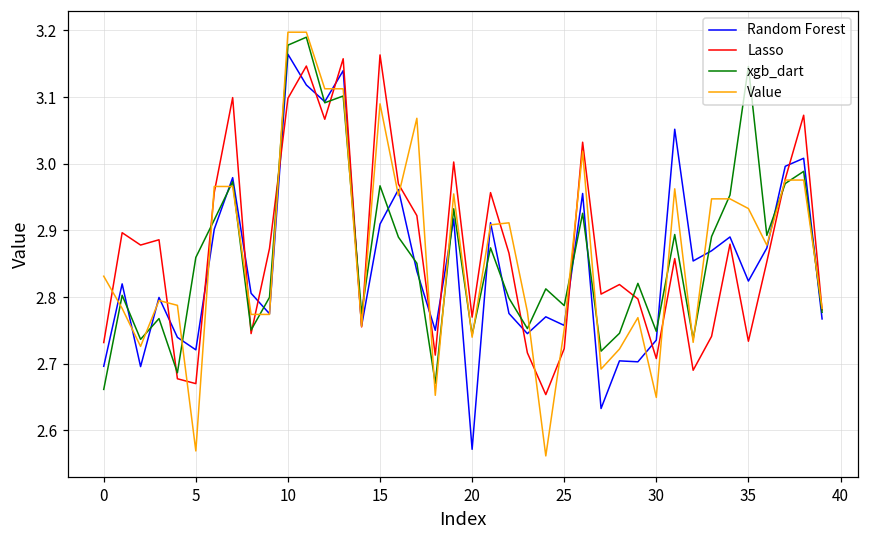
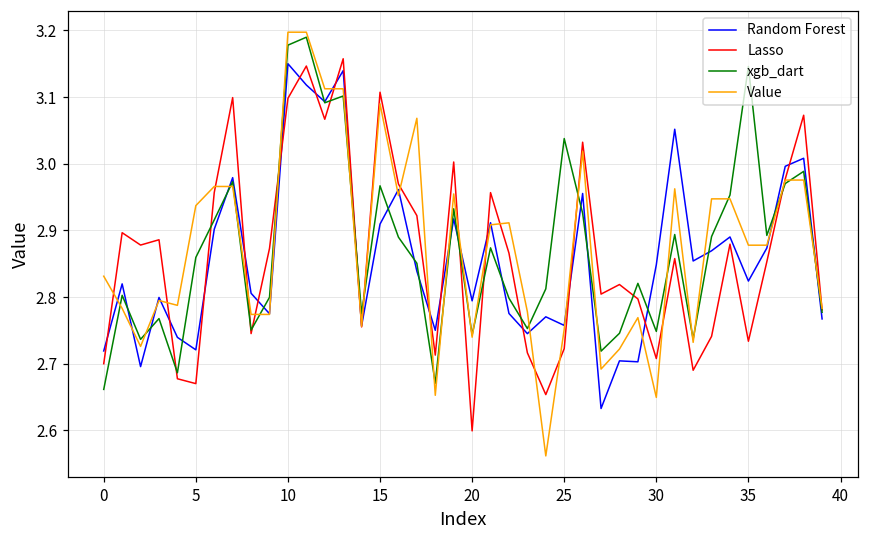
  {
    "Random Forest": {
-     "0": 2.70,
+     "0": 2.72,
      "5": 2.72,
-     "10": 3.16,
+     "10": 3.15,
      "15": 2.91,
-     "20": 2.57,
+     "20": 2.79,
      "25": 2.76,
-     "30": 2.74,
+     "30": 2.85,
      "35": 2.82
    },
    "Lasso": {
-     "0": 2.73,
+     "0": 2.70,
      "5": 2.67,
      "10": 3.10,
-     "15": 3.16,
-     "20": 2.77,
+     "15": 3.11,
+     "20": 2.60,
      "25": 2.72,
      "30": 2.71,
      "35": 2.73
    },
    "xgb_dart": {
      "0": 2.66,
      "5": 2.86,
      "10": 3.18,
      "15": 2.97,
-     "25": 2.79,
+     "25": 3.04,
      "30": 2.75
    },
    "Value": {
      "0": 2.83,
-     "5": 2.57,
+     "5": 2.94,
      "10": 3.20,
      "15": 3.09,
      "25": 2.75,
      "30": 2.65,
-     "35": 2.93
+     "35": 2.88
    }
  }
